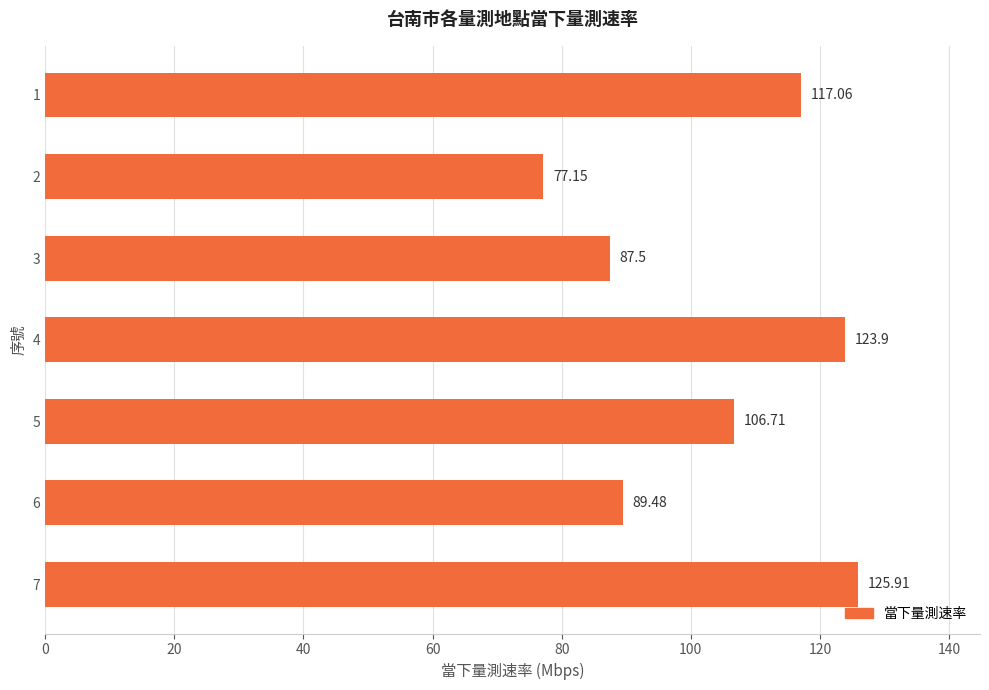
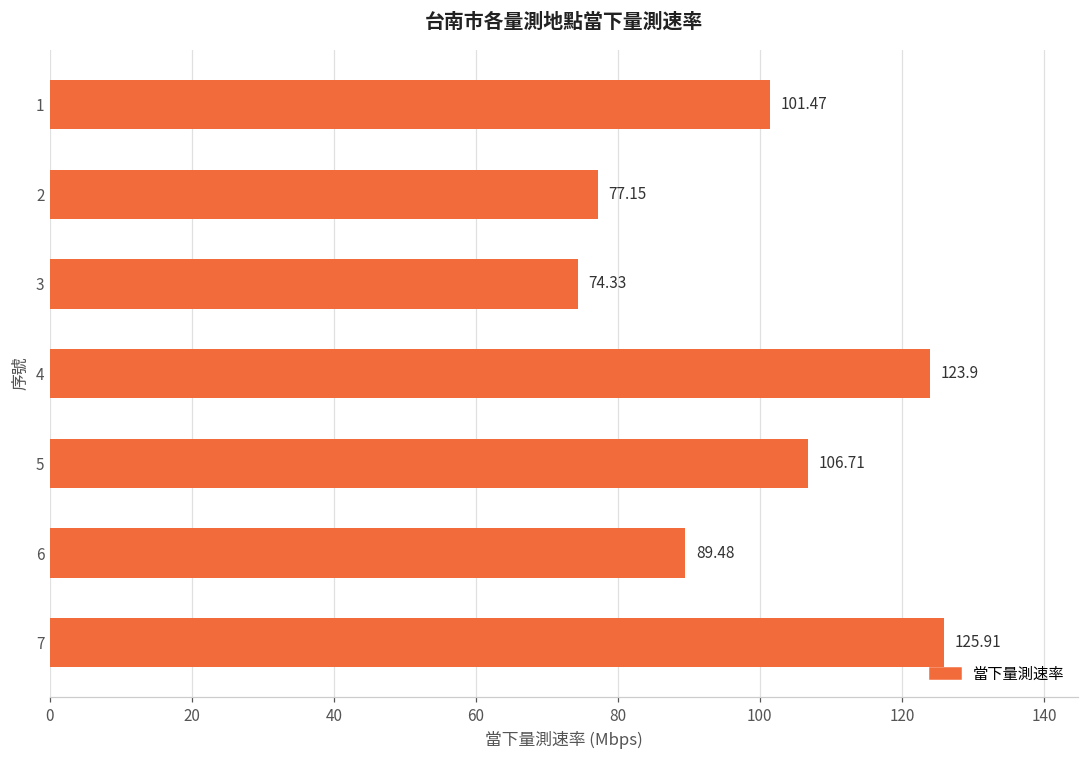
  {
-   "1": 117.06,
+   "1": 101.47,
    "2": 77.15,
-   "3": 87.5,
+   "3": 74.33,
    "4": 123.9,
    "5": 106.71,
    "6": 89.48,
    "7": 125.91
  }
